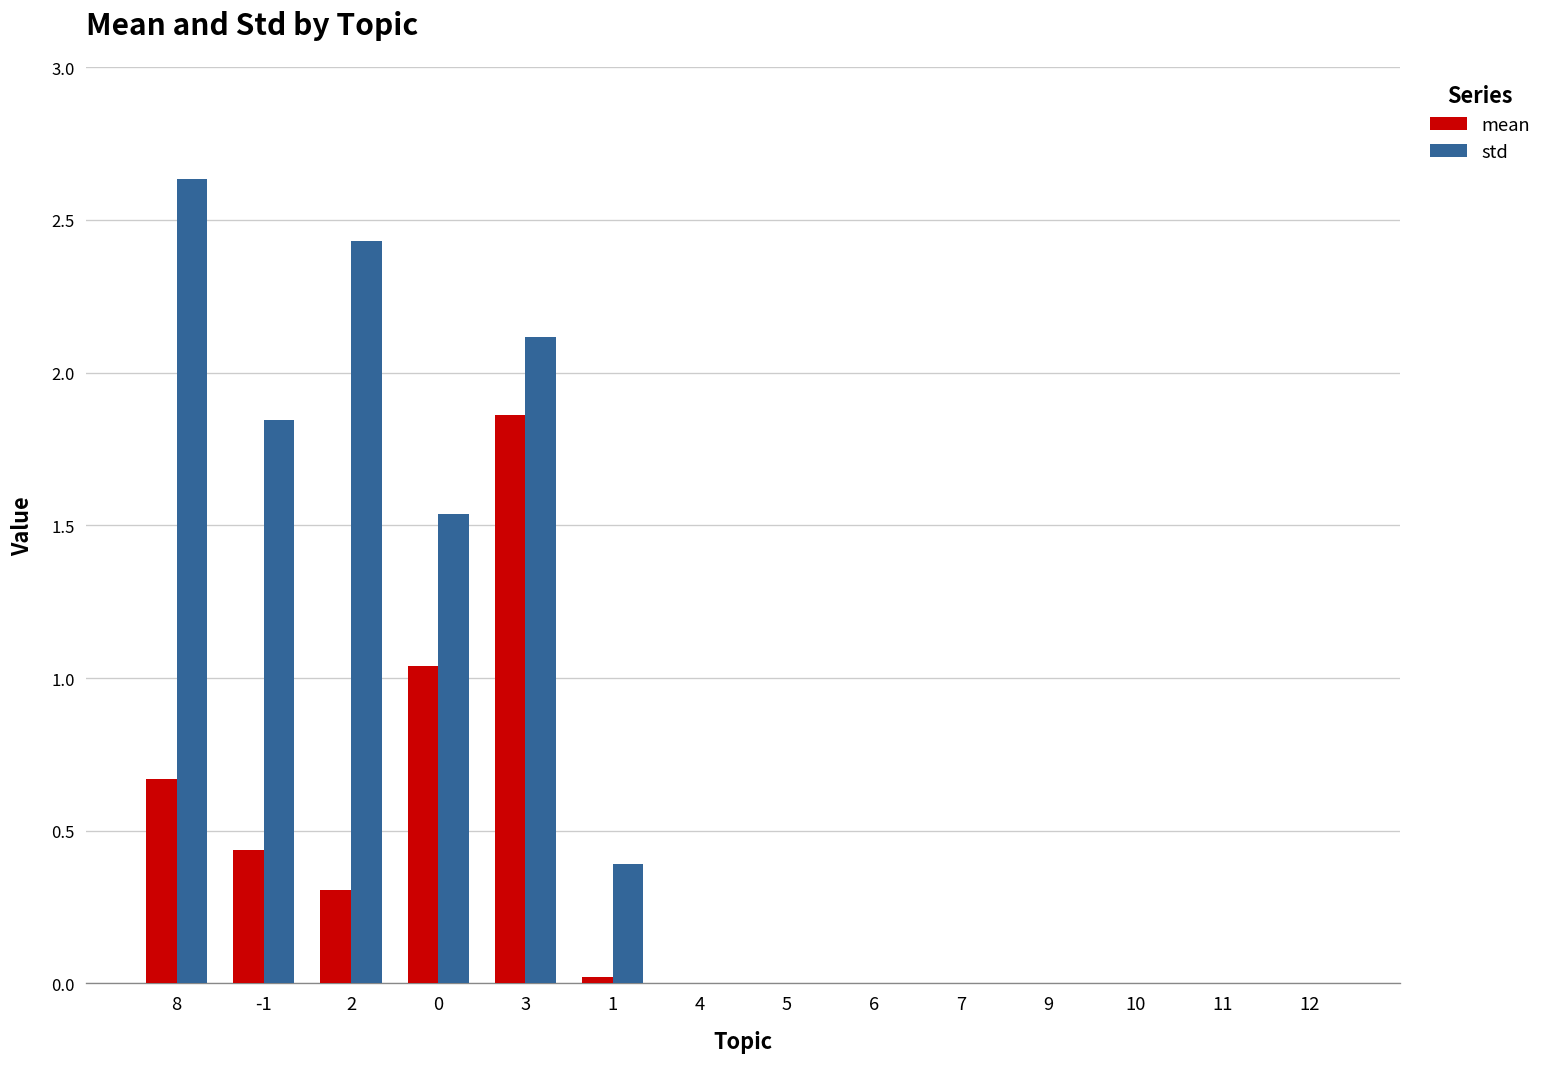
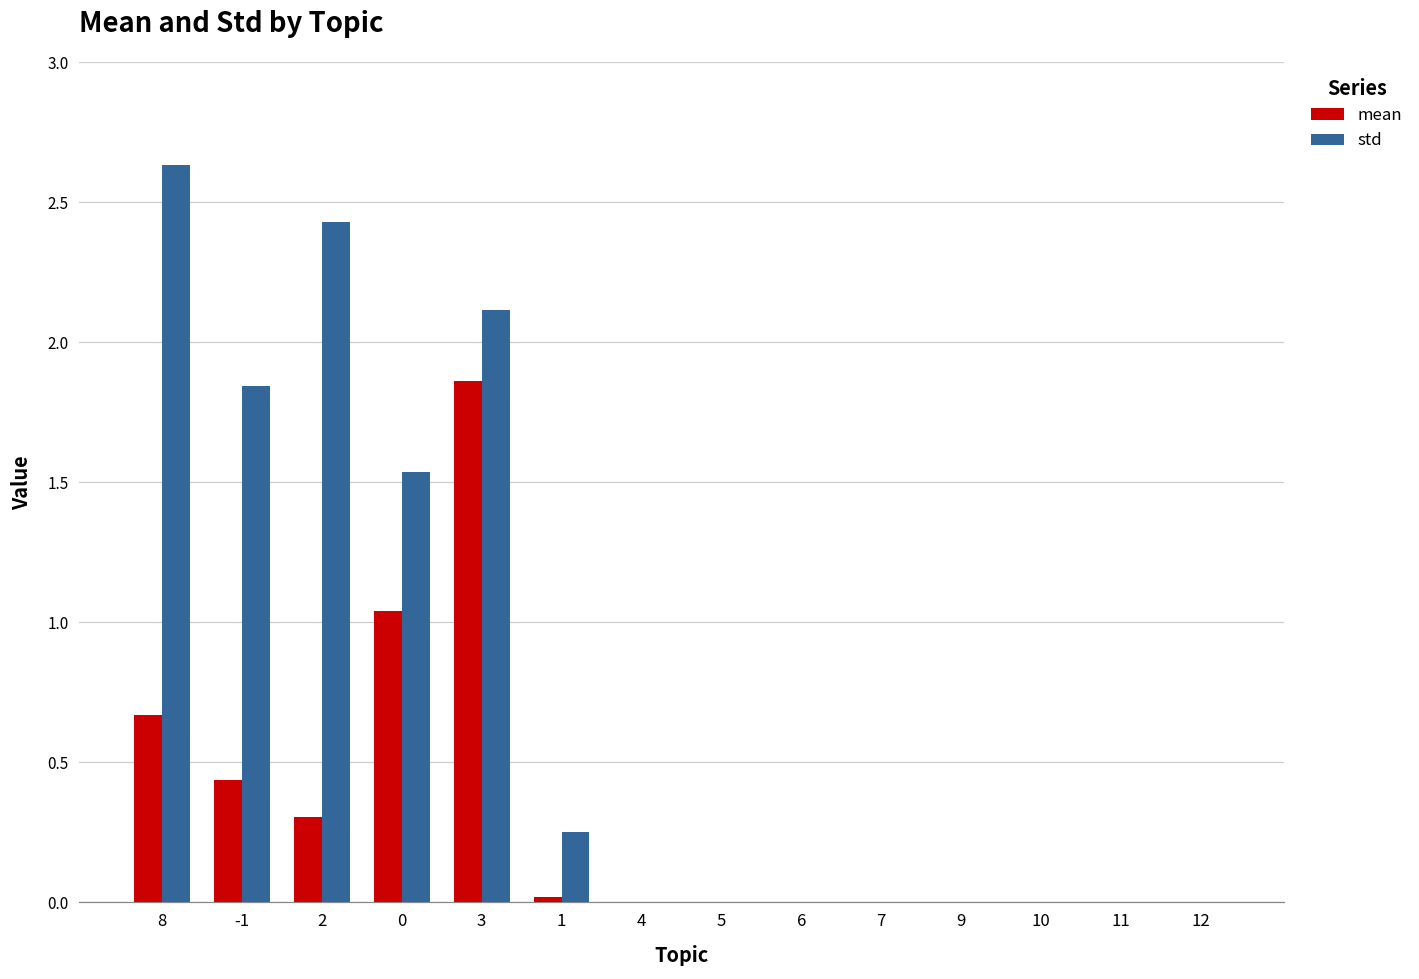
  {
    "mean": {
      "8": 0.67,
      "-1": 0.44,
      "2": 0.31,
      "0": 1.04,
      "3": 1.86,
      "1": 0.02,
      "4": 0.00,
      "5": 0.00,
      "6": 0.00,
      "7": 0.00,
      "9": 0.00,
      "10": 0.00,
      "11": 0.00,
      "12": 0.00
    },
    "std": {
      "8": 2.64,
      "-1": 1.85,
      "2": 2.43,
      "0": 1.54,
      "3": 2.12,
-     "1": 0.39,
+     "1": 0.25,
      "4": 0.00,
      "5": 0.00,
      "6": 0.00,
      "7": 0.00,
      "9": 0.00,
      "10": 0.00,
      "11": 0.00,
      "12": 0.00
    }
  }
